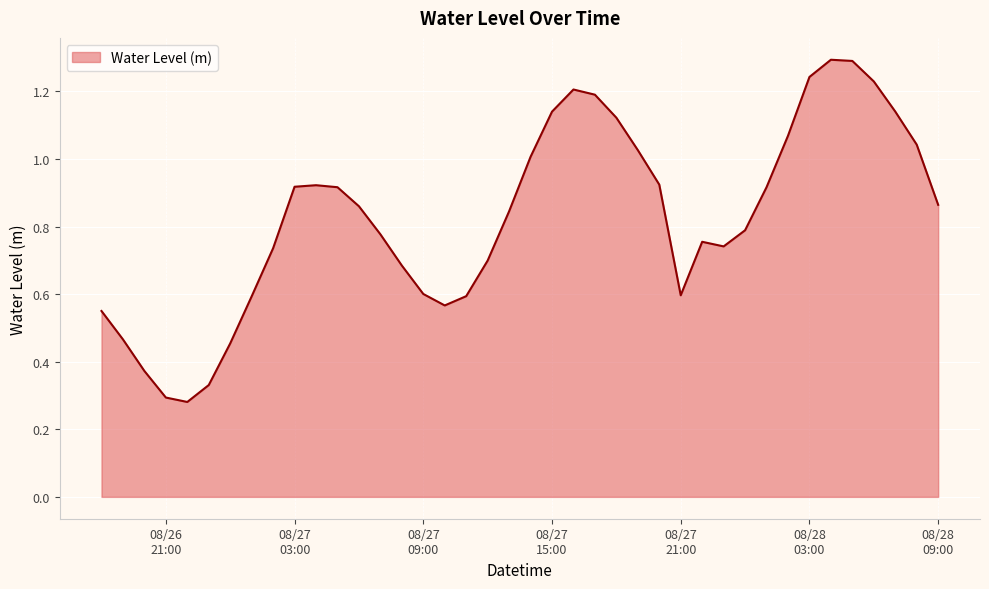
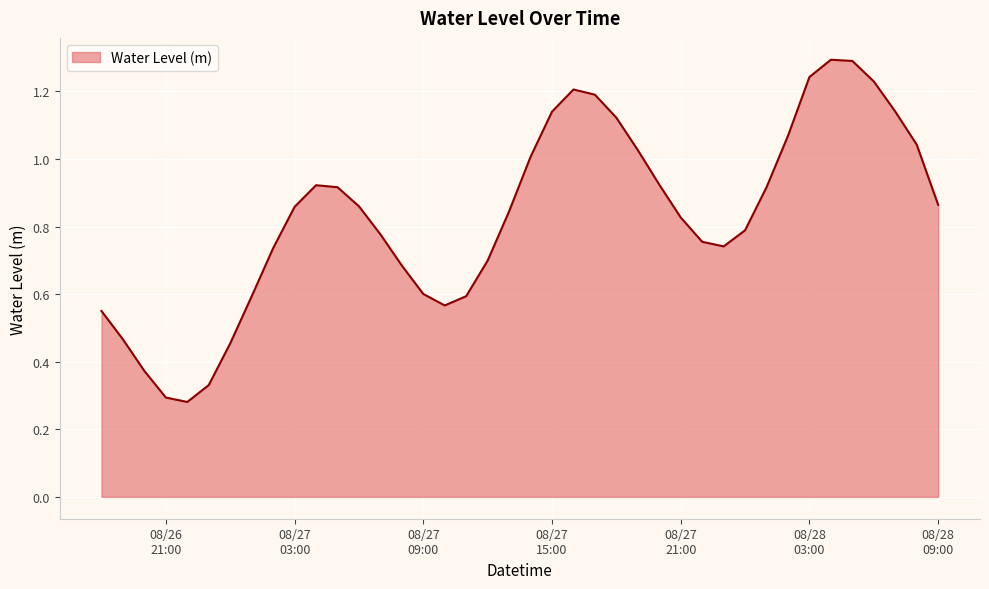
  {
    "08/26 21:00": 0.29,
-   "08/27 03:00": 0.92,
+   "08/27 03:00": 0.86,
    "08/27 09:00": 0.60,
    "08/27 15:00": 1.14,
-   "08/27 21:00": 0.60,
+   "08/27 21:00": 0.83,
    "08/28 03:00": 1.24,
    "08/28 09:00": 0.86
  }
